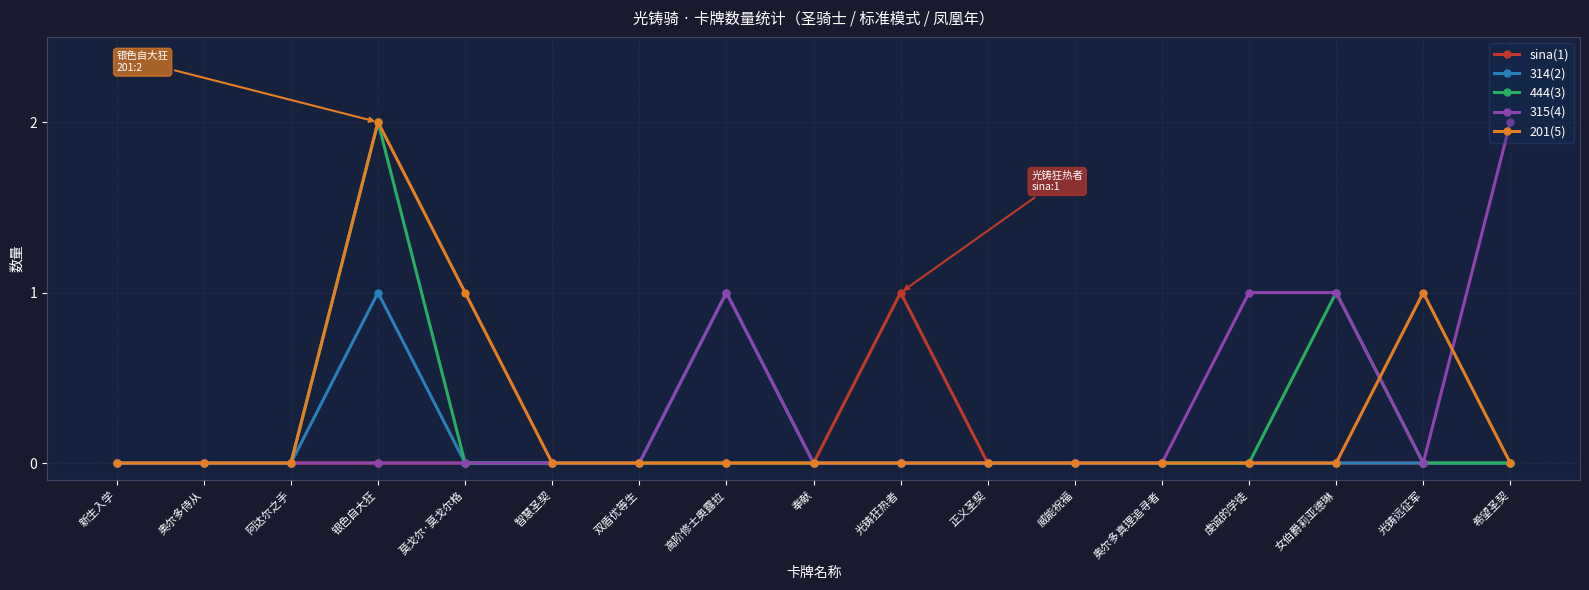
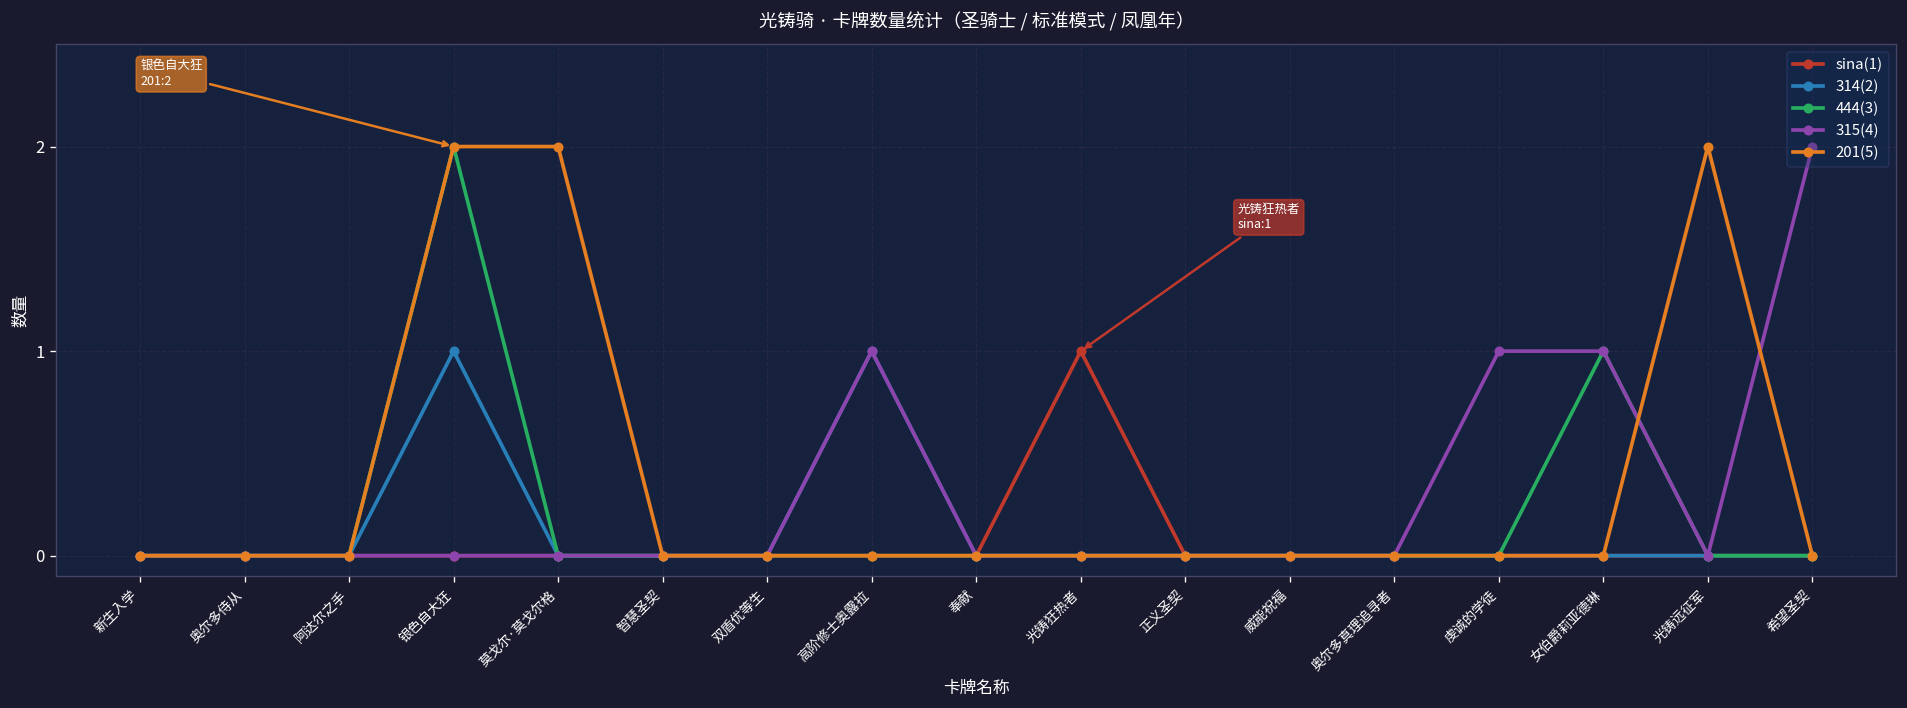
  {
    "314(2)": {
      "银色自大狂": 1
    },
    "315(4)": {
      "虔诚的学徒": 1
    },
    "201(5)": {
-     "莫戈尔·莫戈尔格": 1,
-     "光铸远征军": 1
+     "莫戈尔·莫戈尔格": 2,
+     "光铸远征军": 2
    }
  }
